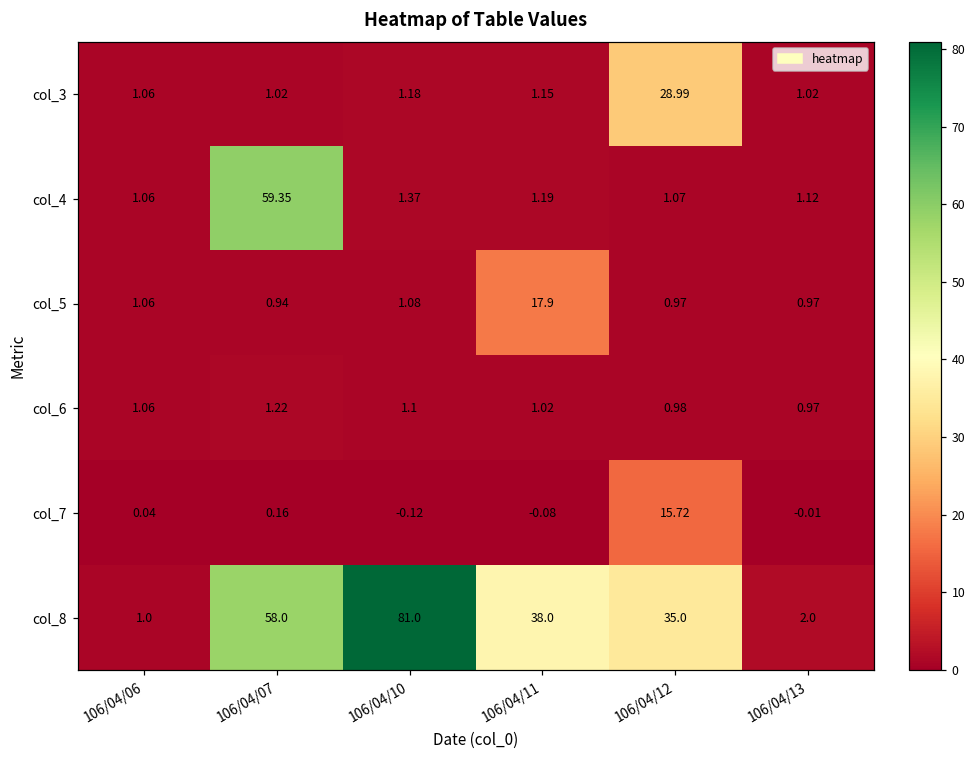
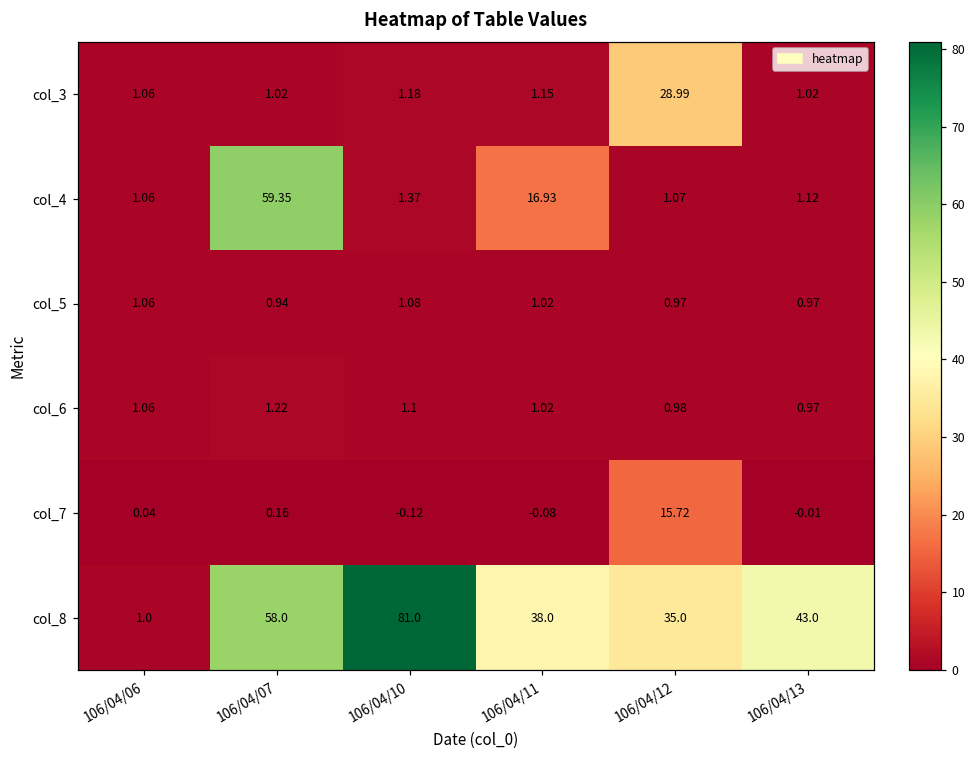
  {
    "col_3": {
      "106/04/06": 1.06,
      "106/04/07": 1.02,
      "106/04/10": 1.18,
      "106/04/11": 1.15,
      "106/04/12": 28.99,
      "106/04/13": 1.02
    },
    "col_4": {
      "106/04/06": 1.06,
      "106/04/07": 59.35,
      "106/04/10": 1.37,
-     "106/04/11": 1.19,
+     "106/04/11": 16.93,
      "106/04/12": 1.07,
      "106/04/13": 1.12
    },
    "col_5": {
      "106/04/06": 1.06,
      "106/04/07": 0.94,
      "106/04/10": 1.08,
-     "106/04/11": 17.9,
+     "106/04/11": 1.02,
      "106/04/12": 0.97,
      "106/04/13": 0.97
    },
    "col_6": {
      "106/04/06": 1.06,
      "106/04/07": 1.22,
      "106/04/10": 1.1,
      "106/04/11": 1.02,
      "106/04/12": 0.98,
      "106/04/13": 0.97
    },
    "col_7": {
      "106/04/06": 0.04,
      "106/04/07": 0.16,
      "106/04/10": -0.12,
      "106/04/11": -0.08,
      "106/04/12": 15.72,
      "106/04/13": -0.01
    },
    "col_8": {
      "106/04/06": 1.0,
      "106/04/07": 58.0,
      "106/04/10": 81.0,
      "106/04/11": 38.0,
      "106/04/12": 35.0,
-     "106/04/13": 2.0
+     "106/04/13": 43.0
    }
  }
